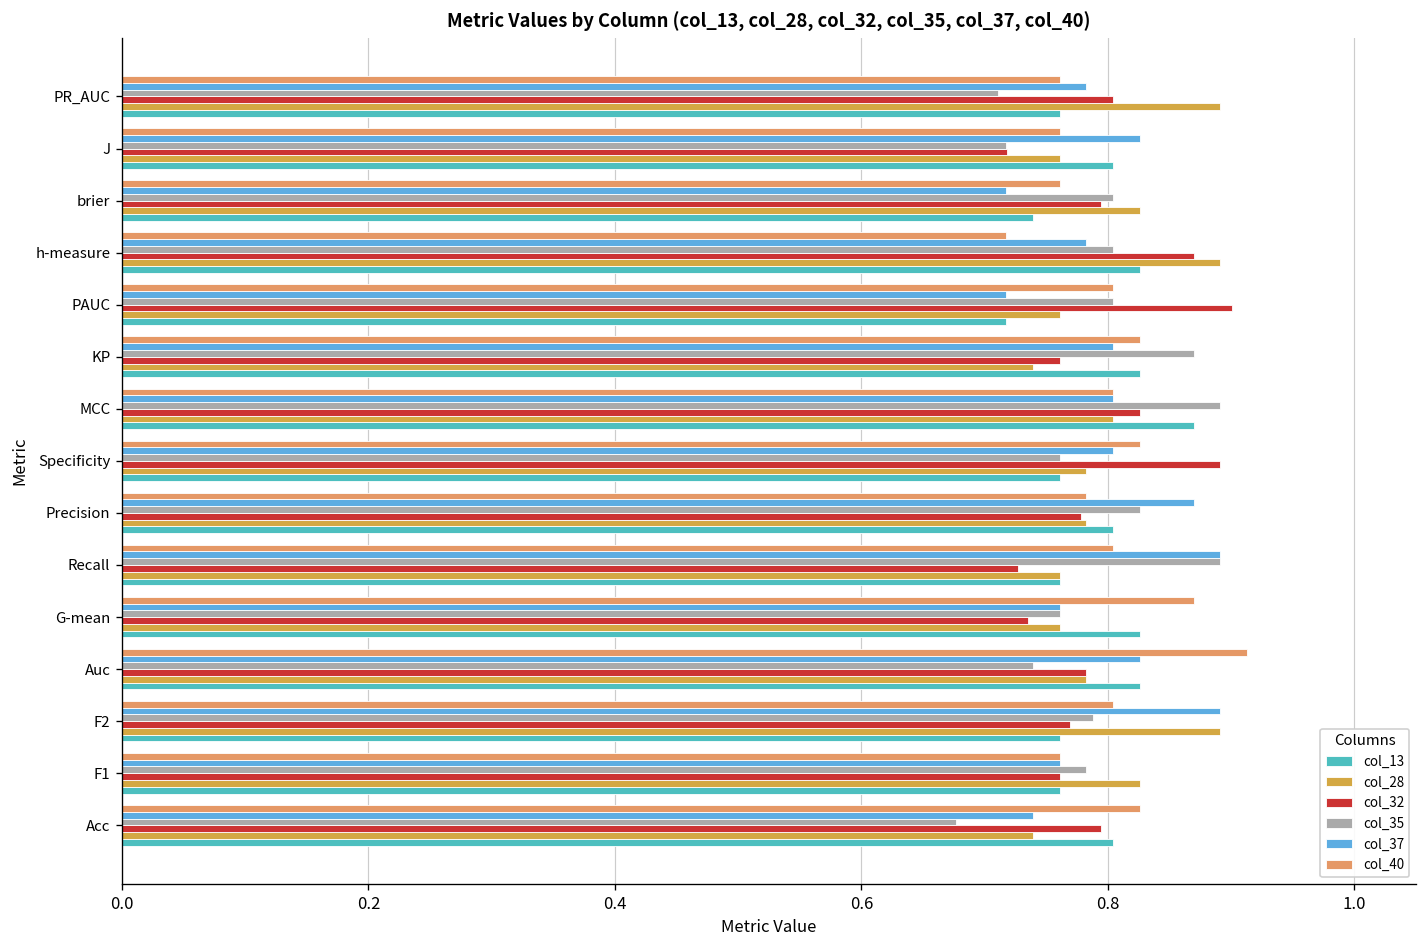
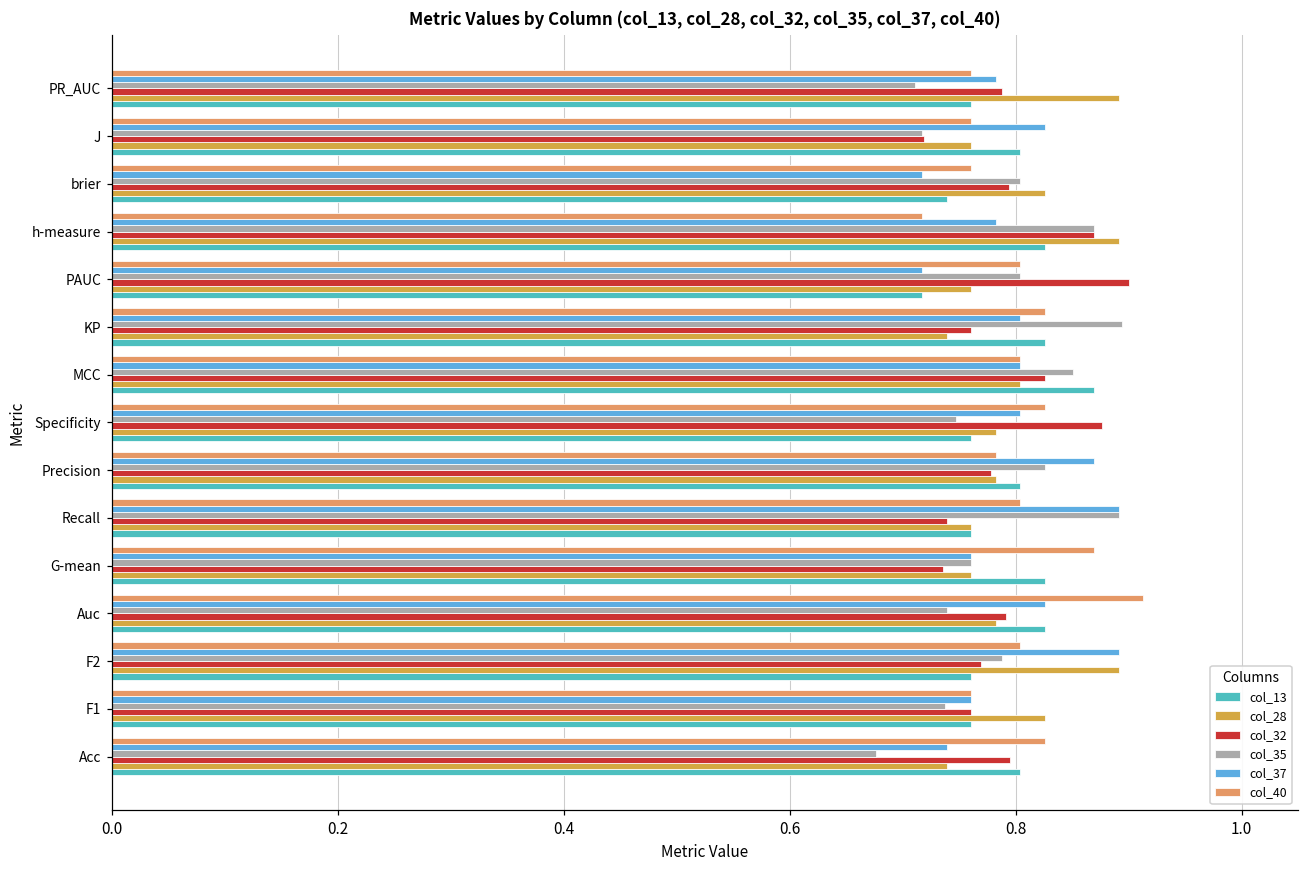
  {
    "col_32": {
-     "PR_AUC": 0.804,
+     "PR_AUC": 0.788,
      "J": 0.719,
      "brier": 0.795,
      "h-measure": 0.870,
      "PAUC": 0.900,
      "KP": 0.761,
      "MCC": 0.826,
-     "Specificity": 0.891,
+     "Specificity": 0.876,
      "Precision": 0.778,
-     "Recall": 0.727,
+     "Recall": 0.739,
      "G-mean": 0.735,
-     "Auc": 0.783,
+     "Auc": 0.792,
      "F2": 0.769,
      "F1": 0.761,
      "Acc": 0.795
    },
    "col_35": {
      "PR_AUC": 0.711,
      "J": 0.717,
      "brier": 0.804,
-     "h-measure": 0.804,
+     "h-measure": 0.870,
      "PAUC": 0.804,
-     "KP": 0.870,
-     "MCC": 0.891,
-     "Specificity": 0.761,
+     "KP": 0.894,
+     "MCC": 0.851,
+     "Specificity": 0.747,
      "Precision": 0.826,
      "Recall": 0.891,
      "G-mean": 0.761,
      "Auc": 0.739,
      "F2": 0.788,
-     "F1": 0.783,
+     "F1": 0.738,
      "Acc": 0.677
    }
  }
